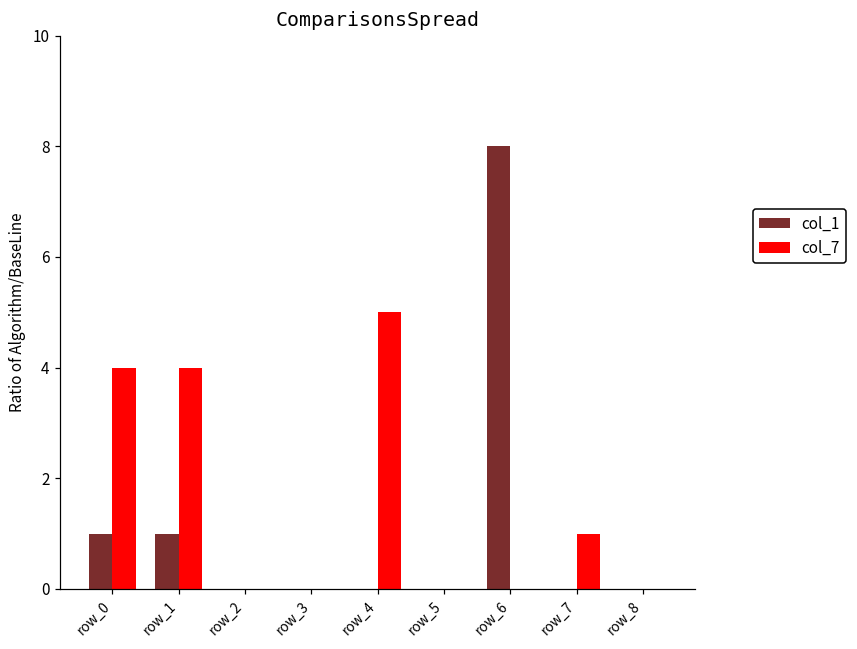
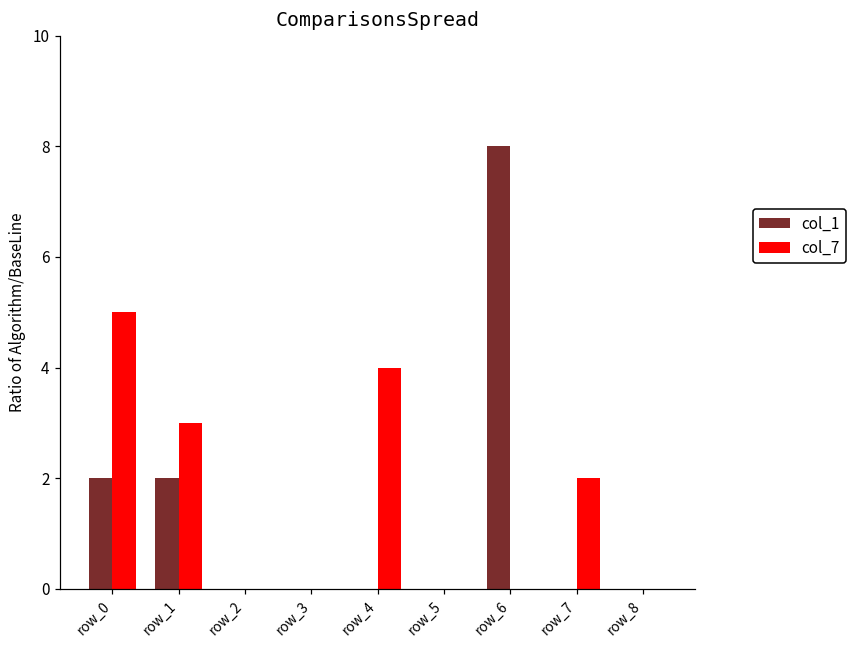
  {
    "col_1": {
-     "row_0": 1,
-     "row_1": 1,
+     "row_0": 2,
+     "row_1": 2,
      "row_2": 0,
      "row_3": 0,
      "row_4": 0,
      "row_5": 0,
      "row_6": 8,
      "row_7": 0,
      "row_8": 0
    },
    "col_7": {
-     "row_0": 4,
-     "row_1": 4,
+     "row_0": 5,
+     "row_1": 3,
      "row_2": 0,
      "row_3": 0,
-     "row_4": 5,
+     "row_4": 4,
      "row_5": 0,
      "row_6": 0,
-     "row_7": 1,
+     "row_7": 2,
      "row_8": 0
    }
  }
